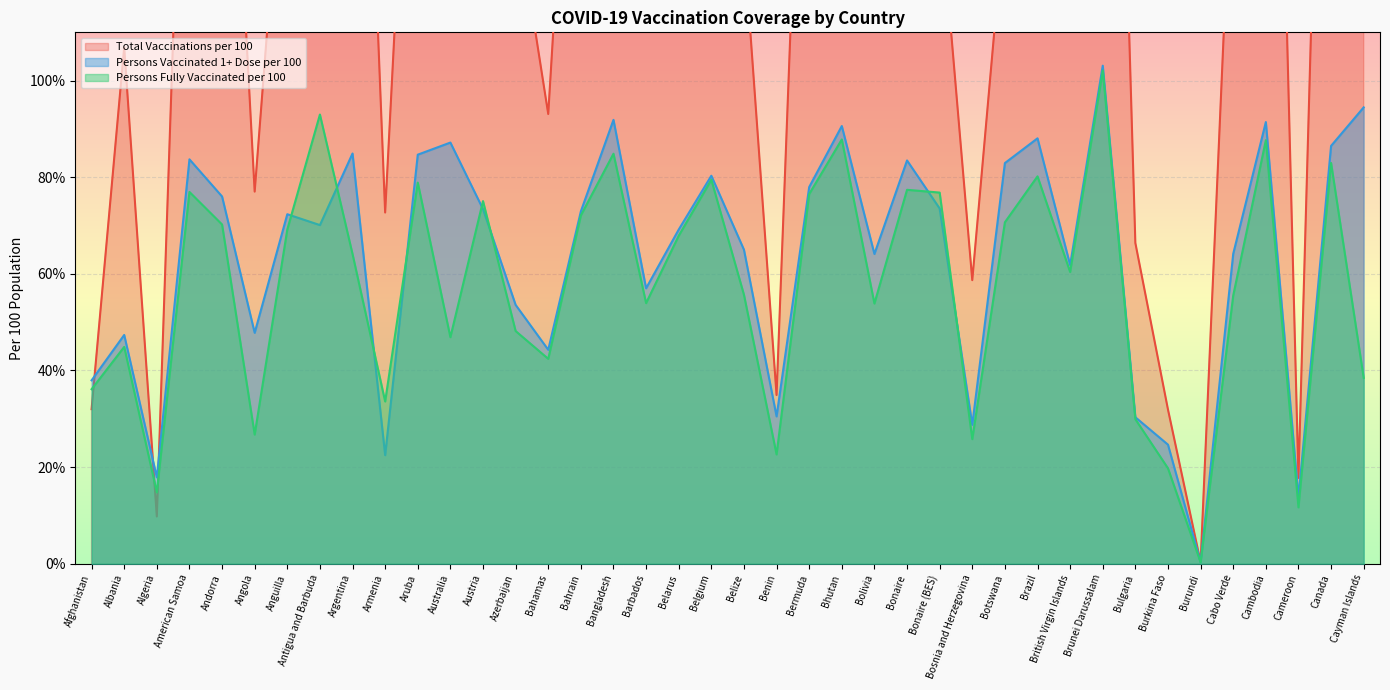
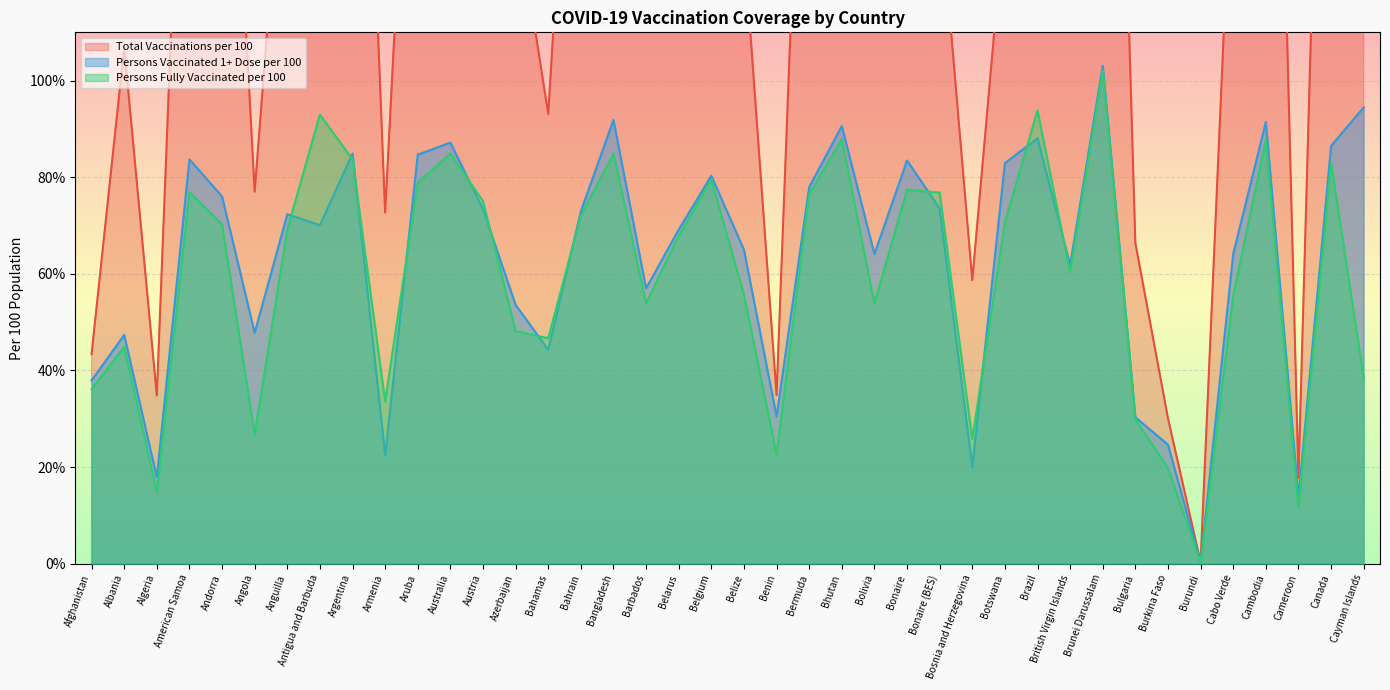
  {
    "Total Vaccinations per 100": {
-     "Afghanistan": "32%",
-     "Algeria": "10%",
+     "Afghanistan": "43%",
+     "Algeria": "35%",
      "Angola": "77%",
      "Armenia": "73%",
      "Bahamas": "93%",
      "Benin": "35%",
      "Bosnia and Herzegovina": "59%",
      "Bulgaria": "66%",
-     "Burkina Faso": "32%",
+     "Burkina Faso": "30%",
      "Cameroon": "18%"
    },
    "Persons Vaccinated 1+ Dose per 100": {
      "Afghanistan": "38%",
      "Albania": "47%",
      "Algeria": "18%",
      "American Samoa": "84%",
      "Andorra": "76%",
      "Angola": "48%",
      "Anguilla": "72%",
      "Antigua and Barbuda": "70%",
      "Argentina": "85%",
      "Armenia": "22%",
      "Aruba": "85%",
      "Australia": "87%",
      "Austria": "73%",
      "Azerbaijan": "54%",
      "Bahamas": "44%",
      "Bahrain": "73%",
      "Bangladesh": "92%",
      "Barbados": "57%",
      "Belarus": "69%",
      "Belgium": "80%",
      "Belize": "65%",
      "Benin": "30%",
      "Bermuda": "78%",
      "Bhutan": "91%",
      "Bolivia": "64%",
      "Bonaire": "83%",
      "Bonaire (BES)": "74%",
-     "Bosnia and Herzegovina": "29%",
+     "Bosnia and Herzegovina": "20%",
      "Botswana": "83%",
      "Brazil": "88%",
      "British Virgin Islands": "62%",
      "Brunei Darussalam": "103%",
      "Burkina Faso": "25%",
      "Cabo Verde": "64%",
      "Cambodia": "91%",
      "Cameroon": "14%",
      "Canada": "86%",
      "Cayman Islands": "94%"
    },
    "Persons Fully Vaccinated per 100": {
      "Afghanistan": "36%",
      "Albania": "45%",
      "Algeria": "15%",
      "American Samoa": "77%",
      "Andorra": "70%",
      "Angola": "27%",
      "Anguilla": "69%",
      "Antigua and Barbuda": "93%",
-     "Argentina": "64%",
+     "Argentina": "84%",
      "Armenia": "34%",
      "Aruba": "79%",
-     "Australia": "47%",
+     "Australia": "85%",
      "Austria": "75%",
      "Azerbaijan": "48%",
-     "Bahamas": "42%",
+     "Bahamas": "47%",
      "Bahrain": "72%",
      "Bangladesh": "85%",
      "Barbados": "54%",
      "Belarus": "68%",
      "Belgium": "79%",
      "Belize": "56%",
      "Benin": "23%",
      "Bermuda": "77%",
      "Bhutan": "88%",
      "Bolivia": "54%",
      "Bonaire": "77%",
      "Bonaire (BES)": "77%",
      "Bosnia and Herzegovina": "26%",
      "Botswana": "71%",
-     "Brazil": "80%",
+     "Brazil": "94%",
      "British Virgin Islands": "60%",
      "Brunei Darussalam": "102%",
      "Burkina Faso": "20%",
      "Cabo Verde": "56%",
      "Cambodia": "88%",
      "Cameroon": "12%",
      "Canada": "83%",
      "Cayman Islands": "38%"
    }
  }
